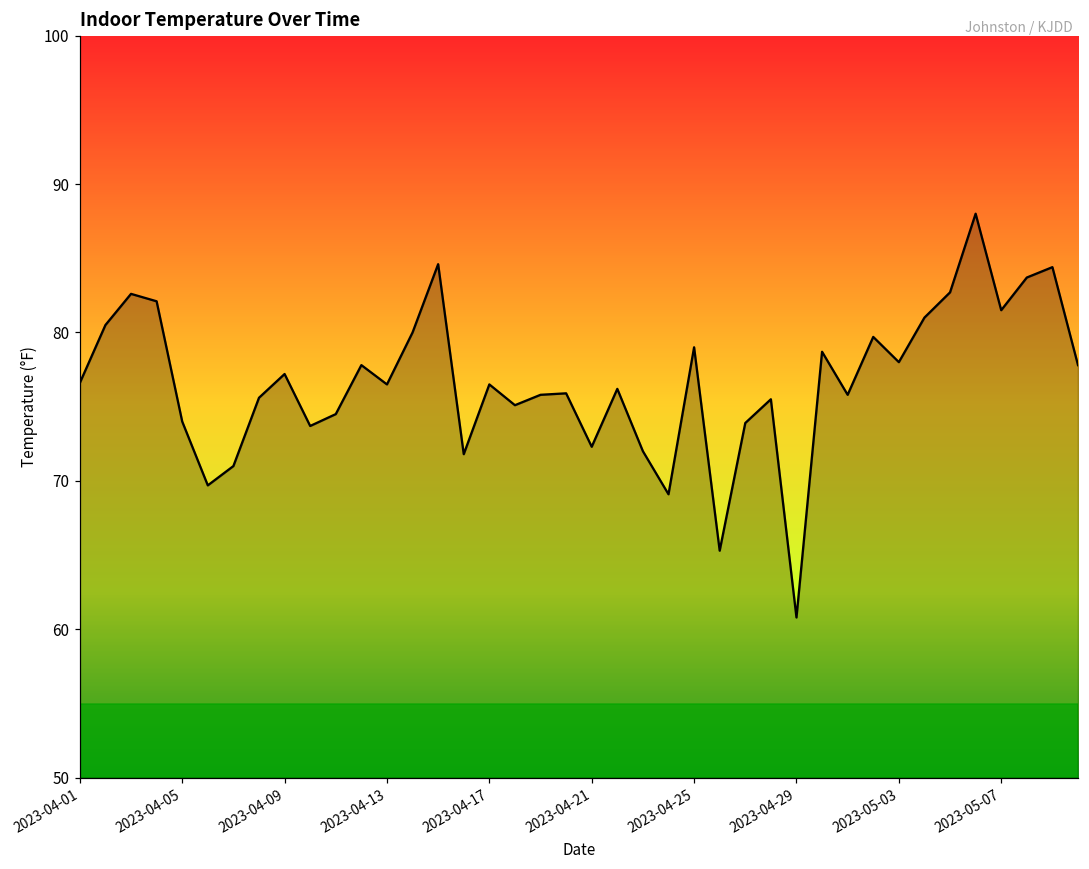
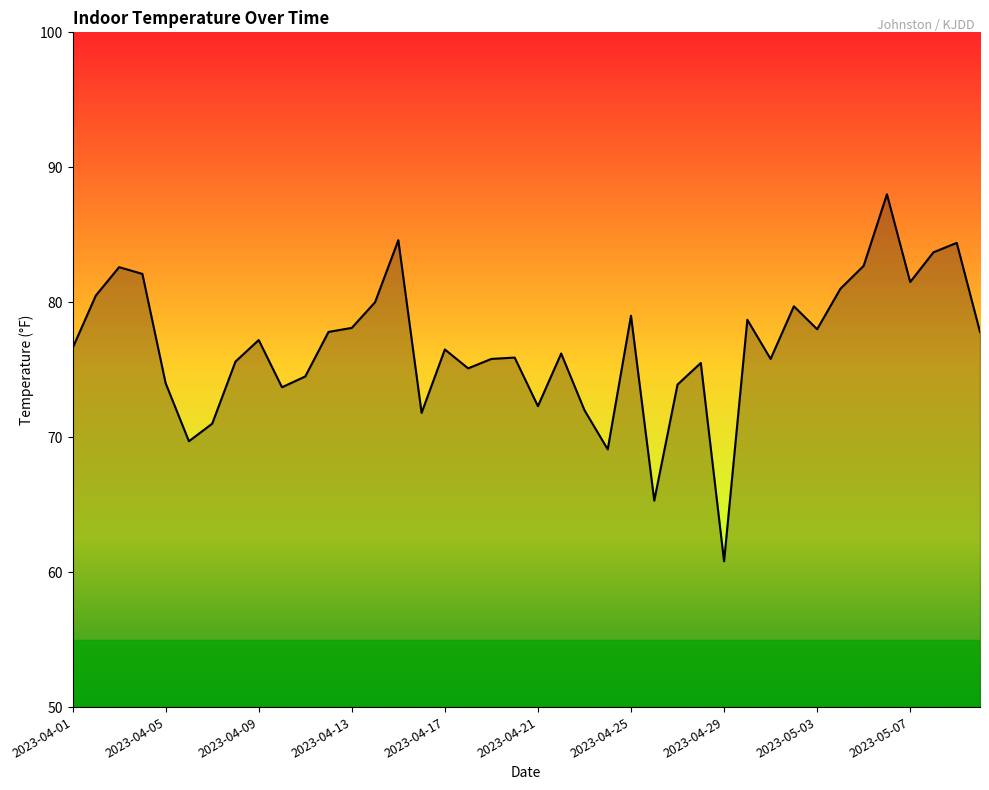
  {
    "2023-04-01": 76.6,
    "2023-04-05": 74.0,
    "2023-04-09": 77.2,
-   "2023-04-13": 76.5,
+   "2023-04-13": 78.1,
    "2023-04-17": 76.5,
    "2023-04-21": 72.3,
    "2023-04-25": 79.0,
    "2023-04-29": 60.8,
    "2023-05-03": 78.0,
    "2023-05-07": 81.5
  }
